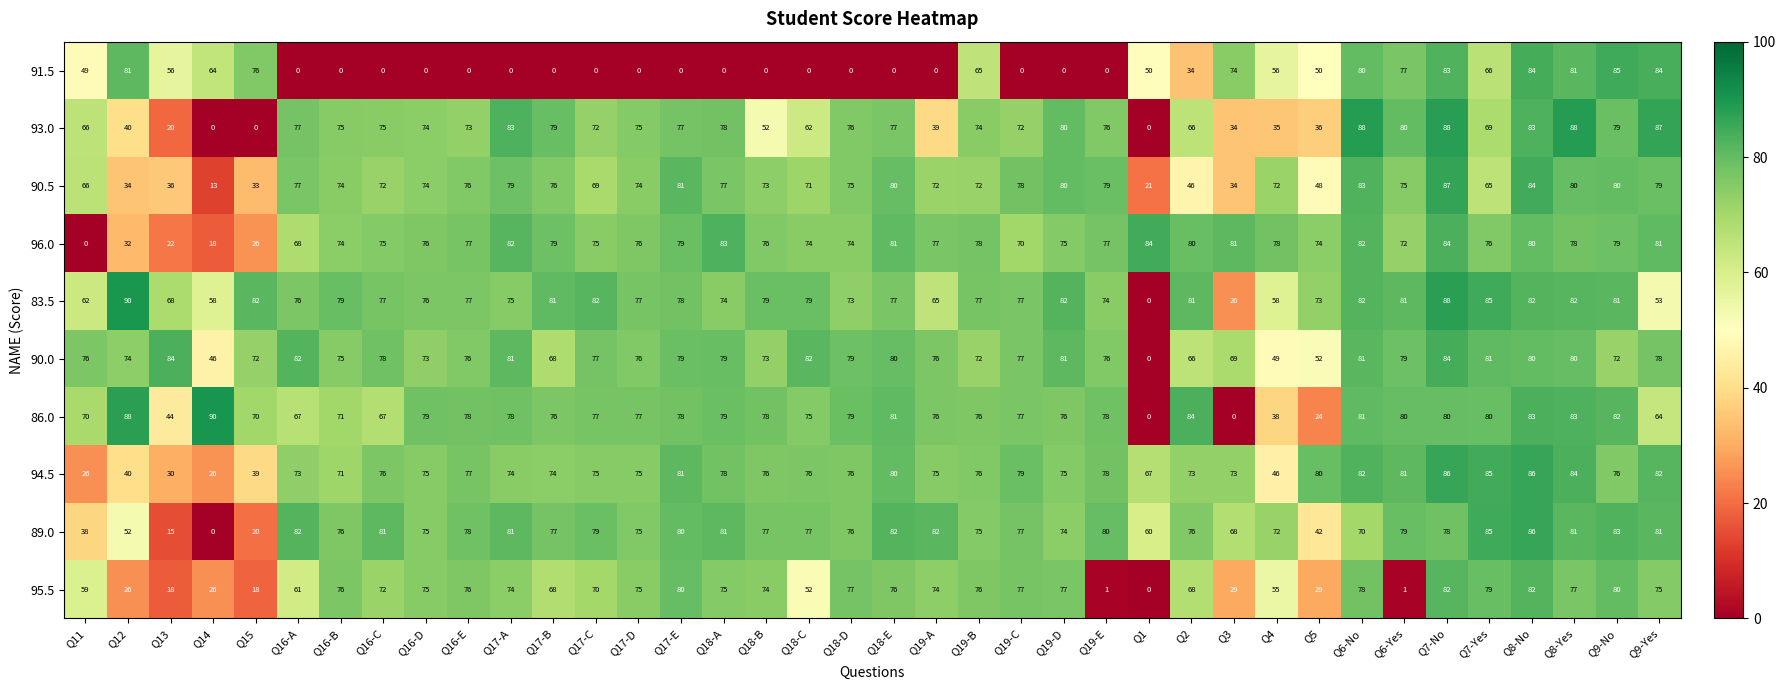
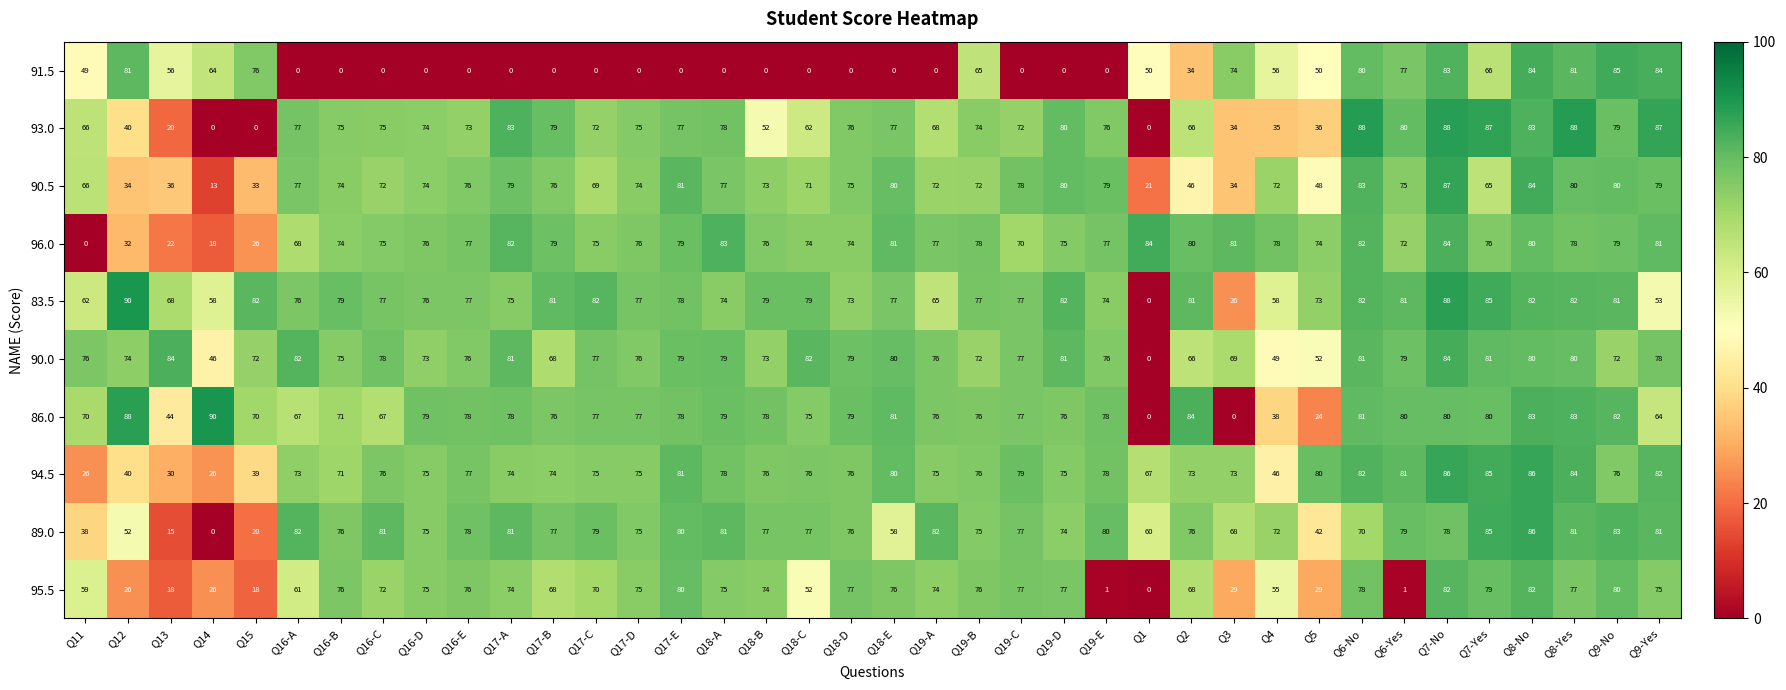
  {
    "93.0": {
      "Q11": 66,
      "Q12": 40,
      "Q13": 20,
      "Q14": 0,
      "Q15": 0,
      "Q16-A": 77,
      "Q16-B": 75,
      "Q16-C": 75,
      "Q16-D": 74,
      "Q16-E": 73,
      "Q17-A": 83,
      "Q17-B": 79,
      "Q17-C": 72,
      "Q17-D": 75,
      "Q17-E": 77,
      "Q18-A": 78,
      "Q18-B": 52,
      "Q18-C": 62,
      "Q18-D": 76,
      "Q18-E": 77,
-     "Q19-A": 39,
+     "Q19-A": 68,
      "Q19-B": 74,
      "Q19-C": 72,
      "Q19-D": 80,
      "Q19-E": 76,
      "Q1": 0,
      "Q2": 66,
      "Q3": 34,
      "Q4": 35,
      "Q5": 36,
      "Q6-No": 88,
      "Q6-Yes": 80,
      "Q7-No": 88,
-     "Q7-Yes": 69,
+     "Q7-Yes": 87,
      "Q8-No": 83,
      "Q8-Yes": 88,
      "Q9-No": 79,
      "Q9-Yes": 87
    },
    "89.0": {
      "Q11": 38,
      "Q12": 52,
      "Q13": 15,
      "Q14": 0,
      "Q15": 20,
      "Q16-A": 82,
      "Q16-B": 76,
      "Q16-C": 81,
      "Q16-D": 75,
      "Q16-E": 78,
      "Q17-A": 81,
      "Q17-B": 77,
      "Q17-C": 79,
      "Q17-D": 75,
      "Q17-E": 80,
      "Q18-A": 81,
      "Q18-B": 77,
      "Q18-C": 77,
      "Q18-D": 76,
-     "Q18-E": 82,
+     "Q18-E": 58,
      "Q19-A": 82,
      "Q19-B": 75,
      "Q19-C": 77,
      "Q19-D": 74,
      "Q19-E": 80,
      "Q1": 60,
      "Q2": 76,
      "Q3": 68,
      "Q4": 72,
      "Q5": 42,
      "Q6-No": 70,
      "Q6-Yes": 79,
      "Q7-No": 78,
      "Q7-Yes": 85,
      "Q8-No": 86,
      "Q8-Yes": 81,
      "Q9-No": 83,
      "Q9-Yes": 81
    }
  }
